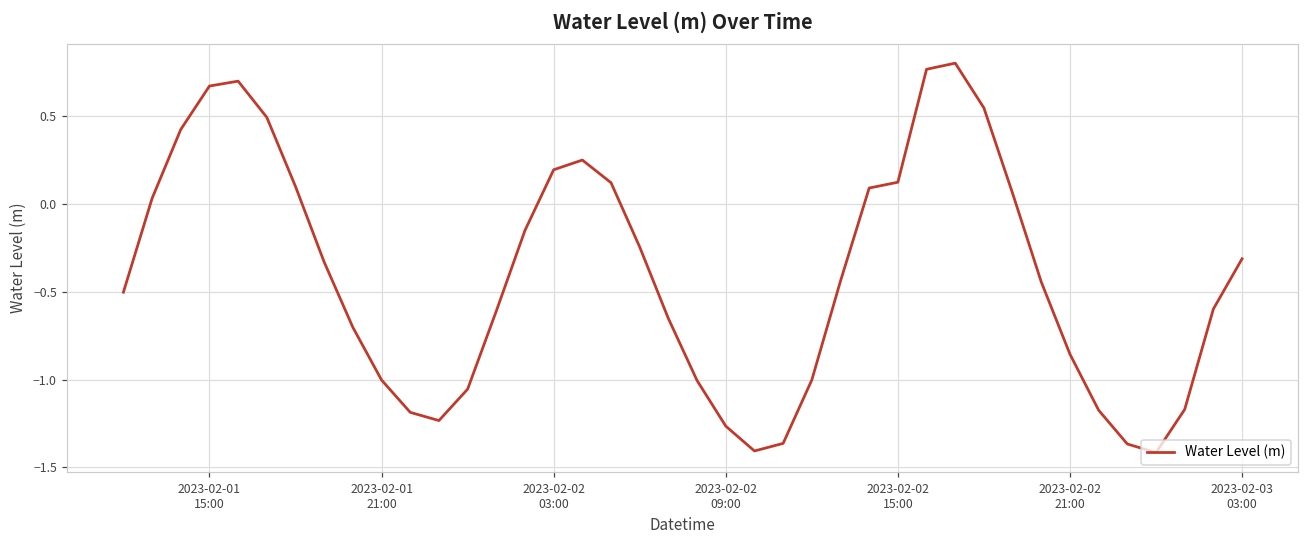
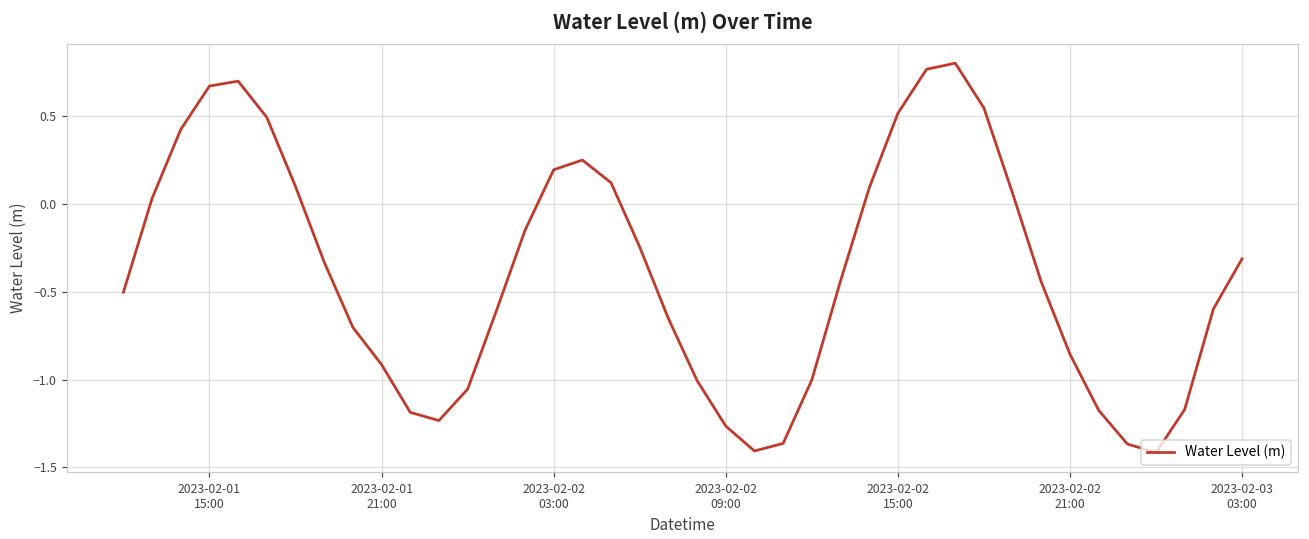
  {
    "2023-02-01 15:00": 0.67,
-   "2023-02-01 21:00": -1.00,
+   "2023-02-01 21:00": -0.91,
    "2023-02-02 03:00": 0.20,
    "2023-02-02 09:00": -1.26,
-   "2023-02-02 15:00": 0.12,
+   "2023-02-02 15:00": 0.52,
    "2023-02-02 21:00": -0.86,
    "2023-02-03 03:00": -0.31
  }
